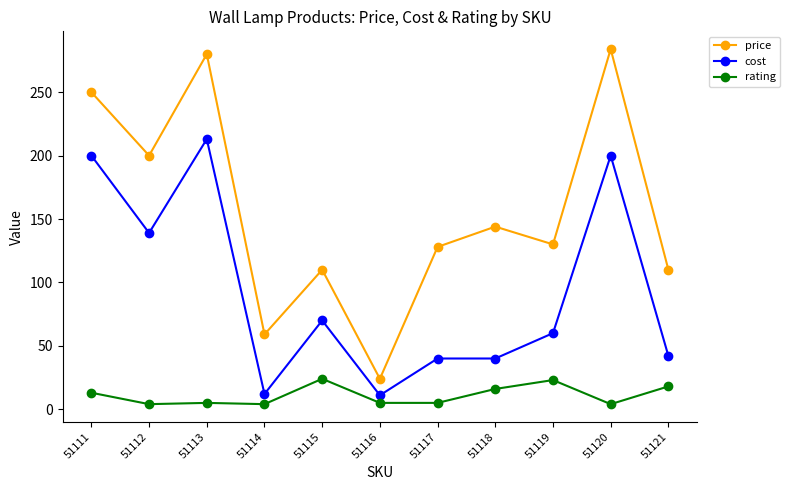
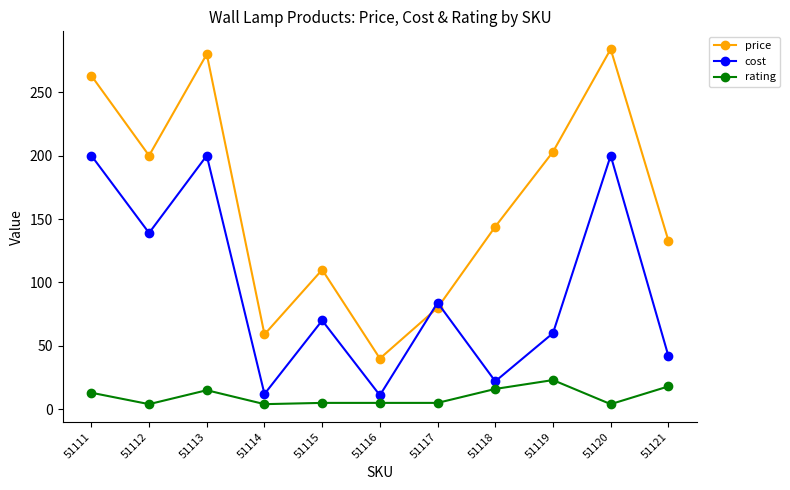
  {
    "price": {
-     "51111": 250,
+     "51111": 263,
      "51112": 200,
      "51113": 280,
      "51114": 59,
      "51115": 110,
-     "51116": 24,
-     "51117": 128,
+     "51116": 40,
+     "51117": 80,
      "51118": 144,
-     "51119": 130,
+     "51119": 203,
      "51120": 284,
-     "51121": 110
+     "51121": 133
    },
    "cost": {
      "51111": 200,
      "51112": 139,
-     "51113": 213,
+     "51113": 200,
      "51114": 12,
      "51115": 70,
      "51116": 11,
-     "51117": 40,
-     "51118": 40,
+     "51117": 84,
+     "51118": 22,
      "51119": 60,
      "51120": 200,
      "51121": 42
    },
    "rating": {
      "51111": 13,
      "51112": 4,
-     "51113": 5,
+     "51113": 15,
      "51114": 4,
-     "51115": 24,
+     "51115": 5,
      "51116": 5,
      "51117": 5,
      "51118": 16,
      "51119": 23,
      "51120": 4,
      "51121": 18
    }
  }
